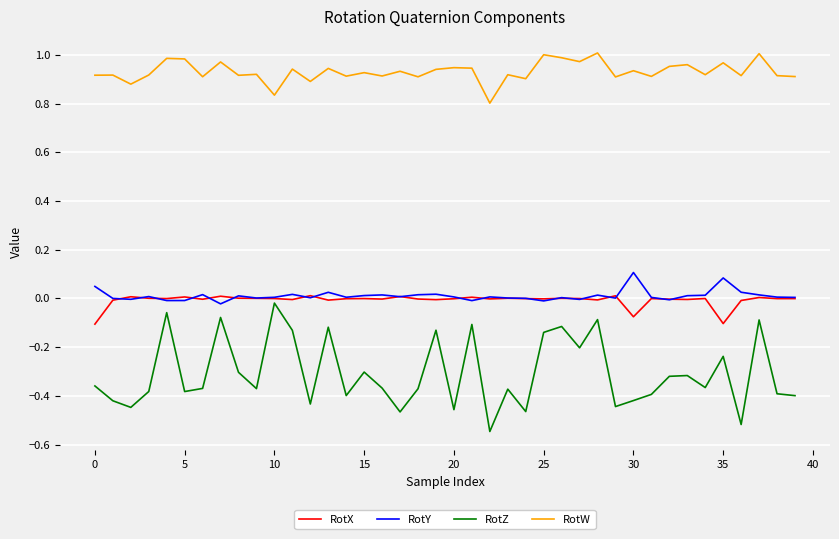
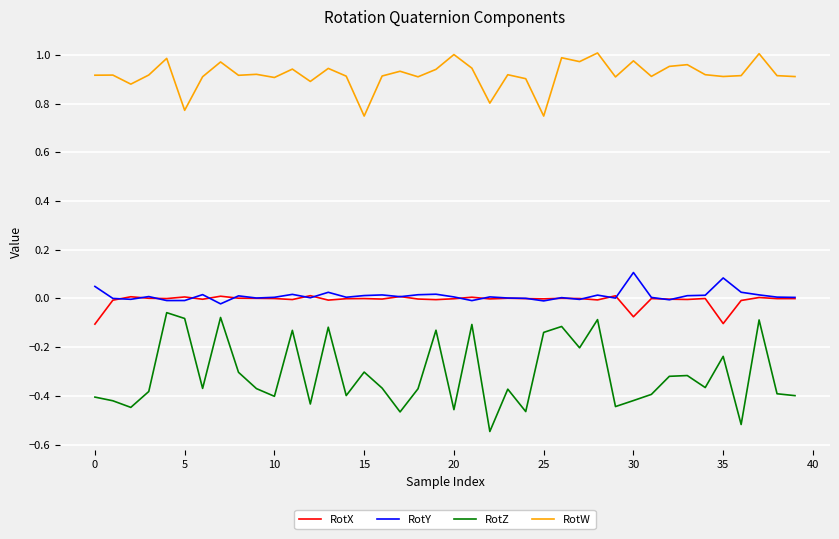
  {
    "RotX": {
      "0": -0.11,
      "5": 0.01,
      "15": 0.00,
      "30": -0.08,
      "35": -0.10
    },
    "RotY": {
      "0": 0.05,
      "5": -0.01,
      "15": 0.01,
      "30": 0.11,
      "35": 0.08
    },
    "RotZ": {
-     "0": -0.36,
-     "5": -0.38,
-     "10": -0.02,
+     "0": -0.41,
+     "5": -0.08,
+     "10": -0.40,
      "15": -0.30,
      "20": -0.46,
      "25": -0.14,
      "30": -0.42,
      "35": -0.24
    },
    "RotW": {
      "0": 0.92,
-     "5": 0.98,
-     "10": 0.83,
-     "15": 0.93,
-     "20": 0.95,
-     "25": 1.00,
-     "30": 0.93,
-     "35": 0.97
+     "5": 0.77,
+     "10": 0.91,
+     "15": 0.75,
+     "20": 1.00,
+     "25": 0.75,
+     "30": 0.98,
+     "35": 0.91
    }
  }
